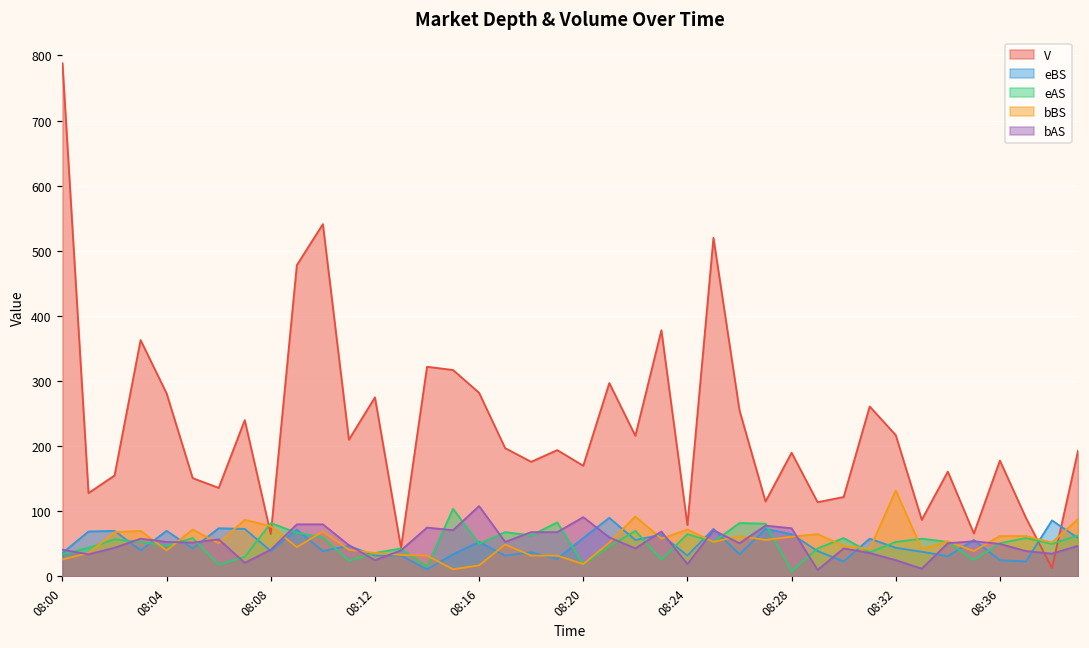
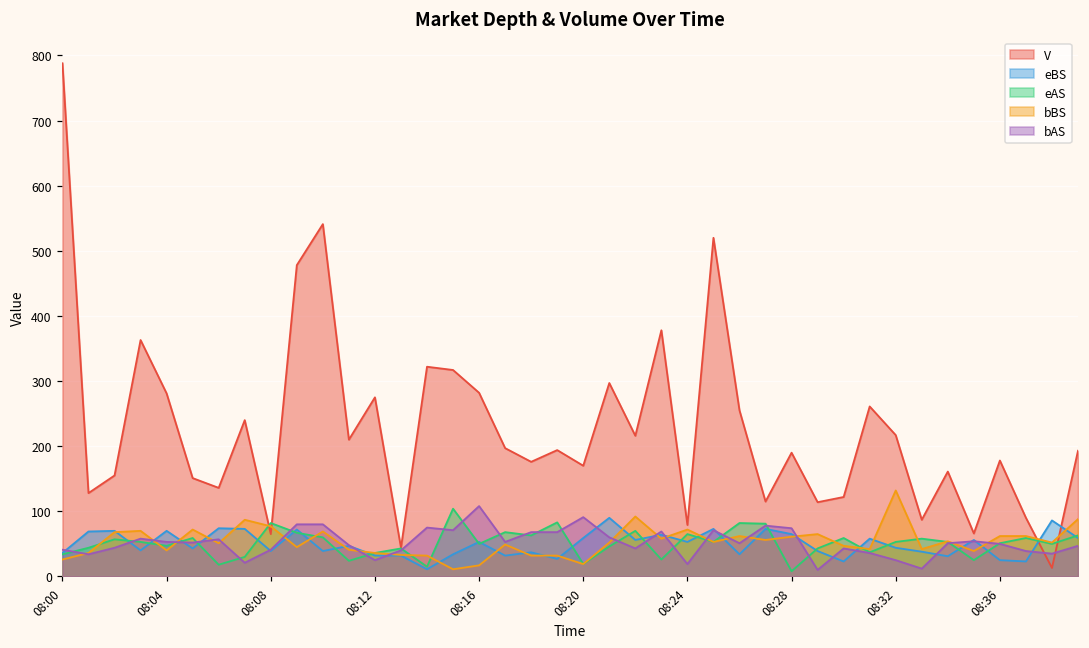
  {
    "V": {
      "08:00": 790,
      "08:04": 280,
      "08:08": 70,
      "08:12": 280,
      "08:16": 280,
      "08:20": 170,
      "08:24": 80,
      "08:28": 190,
      "08:32": 220,
      "08:36": 180
    },
    "eBS": {
      "08:04": 70,
      "08:20": 60,
-     "08:24": 30,
+     "08:24": 50,
      "08:32": 40,
      "08:36": 30
    },
    "eAS": {
      "08:04": 50,
      "08:08": 80,
      "08:24": 70,
      "08:28": 10,
      "08:32": 50
    },
    "bBS": {
      "08:00": 30,
      "08:04": 40,
      "08:08": 80,
      "08:16": 20,
      "08:24": 70,
      "08:32": 130,
      "08:36": 60
    },
    "bAS": {
      "08:00": 40,
      "08:04": 50,
      "08:12": 30,
      "08:16": 110,
      "08:20": 90,
      "08:24": 20,
      "08:28": 70,
      "08:32": 30
    }
  }
